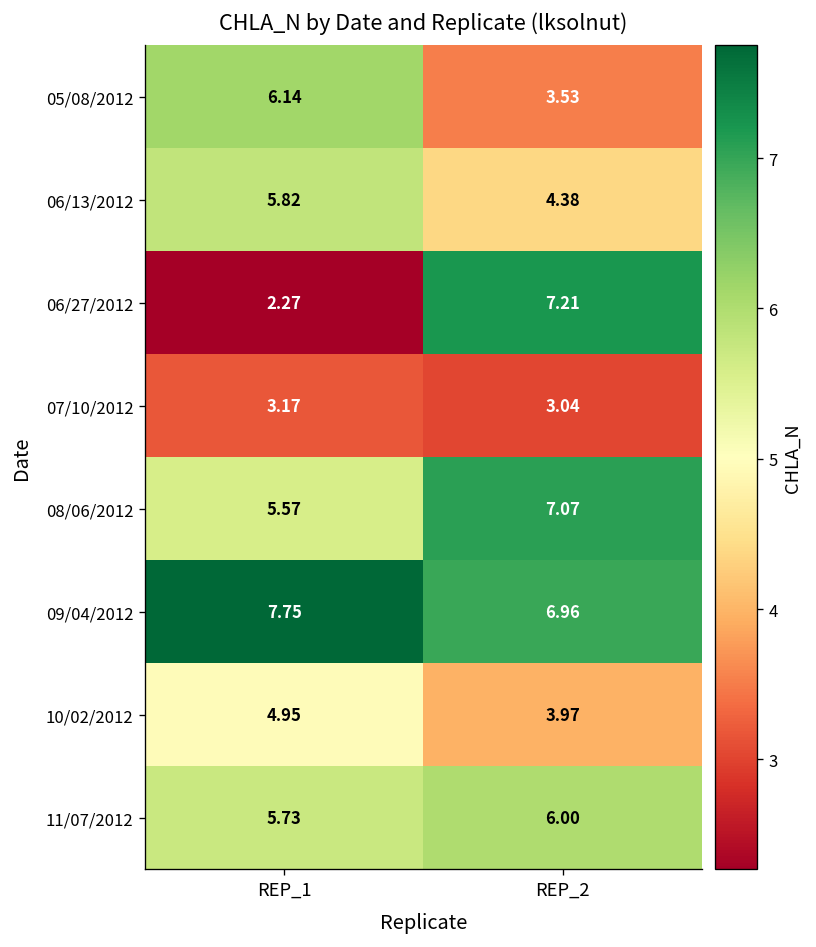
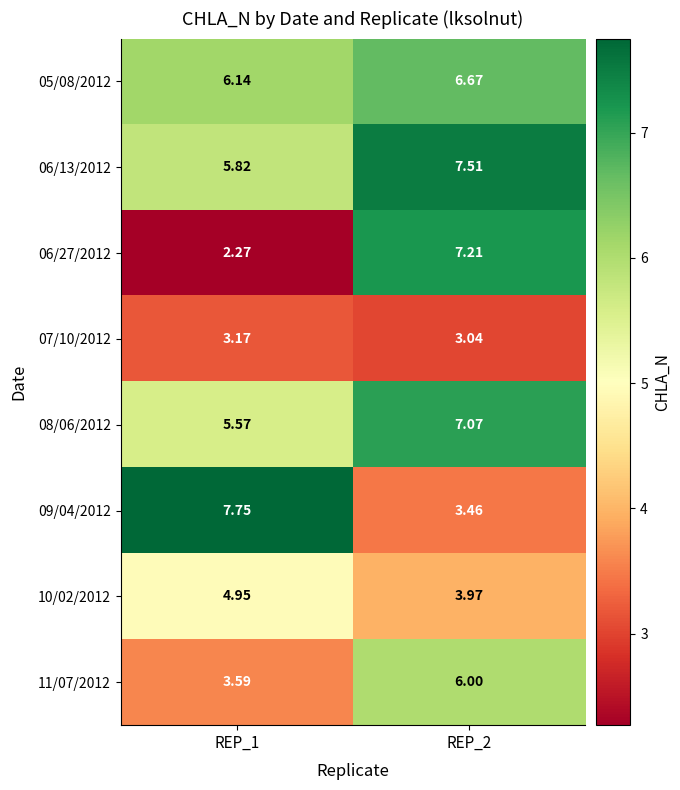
  {
    "05/08/2012": {
      "REP_1": 6.14,
-     "REP_2": 3.53
+     "REP_2": 6.67
    },
    "06/13/2012": {
      "REP_1": 5.82,
-     "REP_2": 4.38
+     "REP_2": 7.51
    },
    "06/27/2012": {
      "REP_1": 2.27,
      "REP_2": 7.21
    },
    "07/10/2012": {
      "REP_1": 3.17,
      "REP_2": 3.04
    },
    "08/06/2012": {
      "REP_1": 5.57,
      "REP_2": 7.07
    },
    "09/04/2012": {
      "REP_1": 7.75,
-     "REP_2": 6.96
+     "REP_2": 3.46
    },
    "10/02/2012": {
      "REP_1": 4.95,
      "REP_2": 3.97
    },
    "11/07/2012": {
-     "REP_1": 5.73,
+     "REP_1": 3.59,
      "REP_2": 6.00
    }
  }
